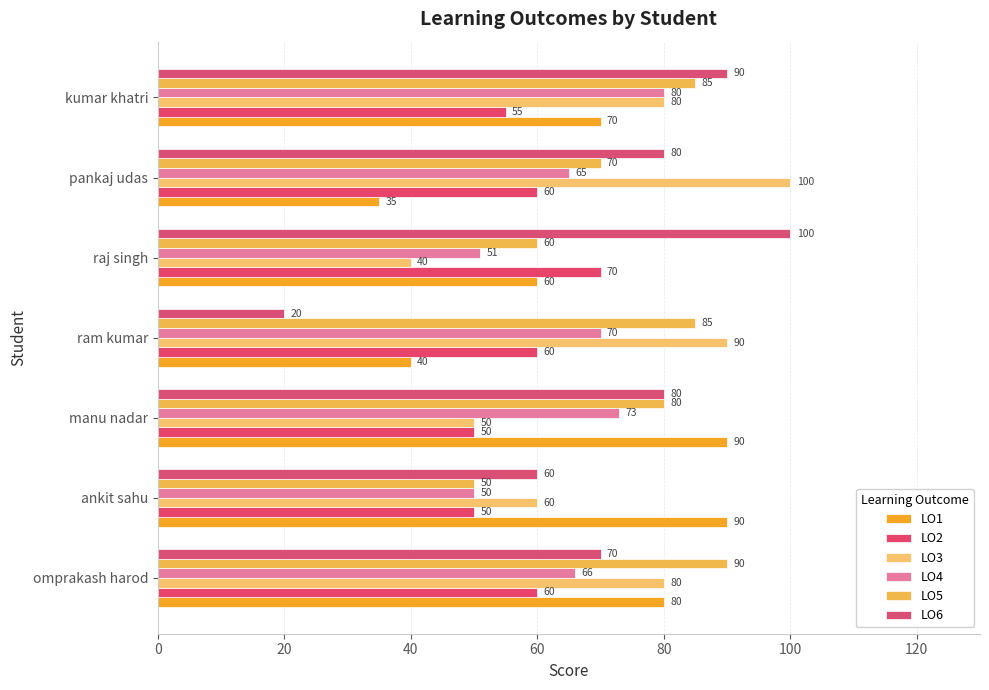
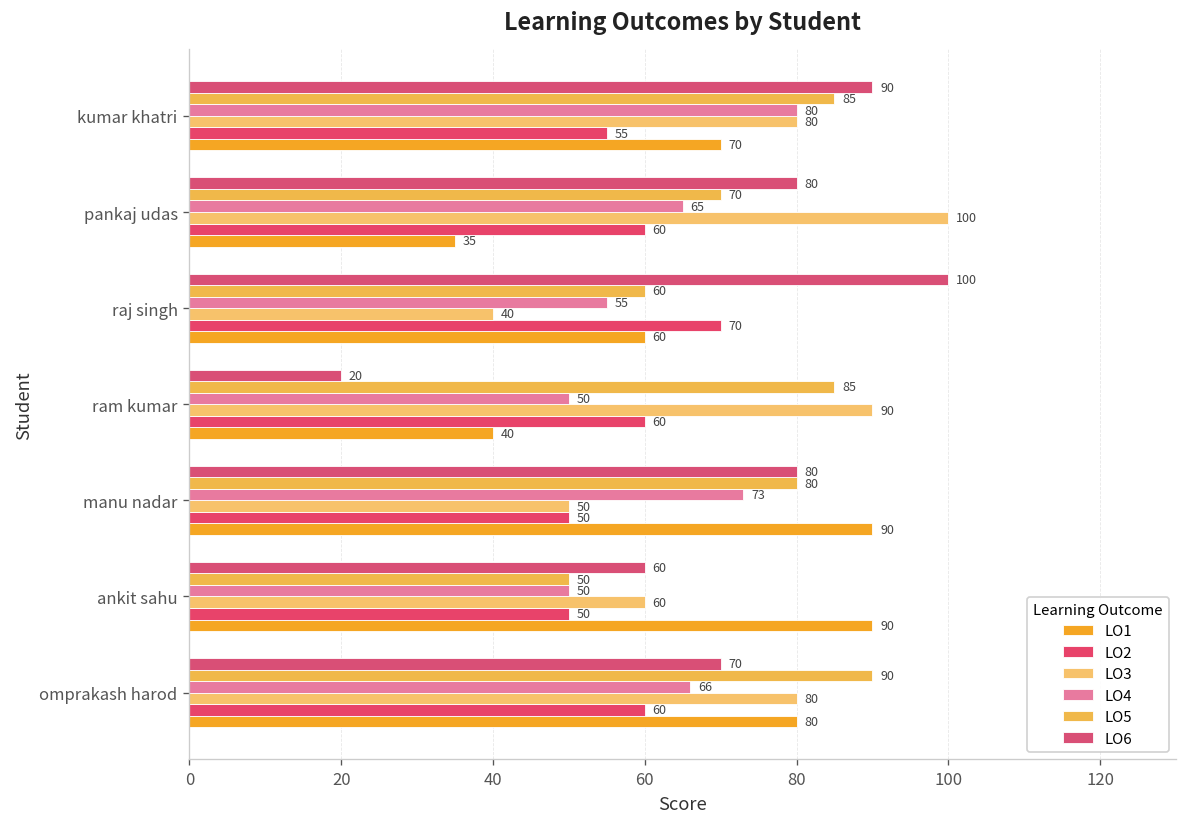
  {
    "LO4": {
      "kumar khatri": 80,
      "pankaj udas": 65,
-     "raj singh": 51,
-     "ram kumar": 70,
+     "raj singh": 55,
+     "ram kumar": 50,
      "manu nadar": 73,
      "ankit sahu": 50,
      "omprakash harod": 66
    }
  }
